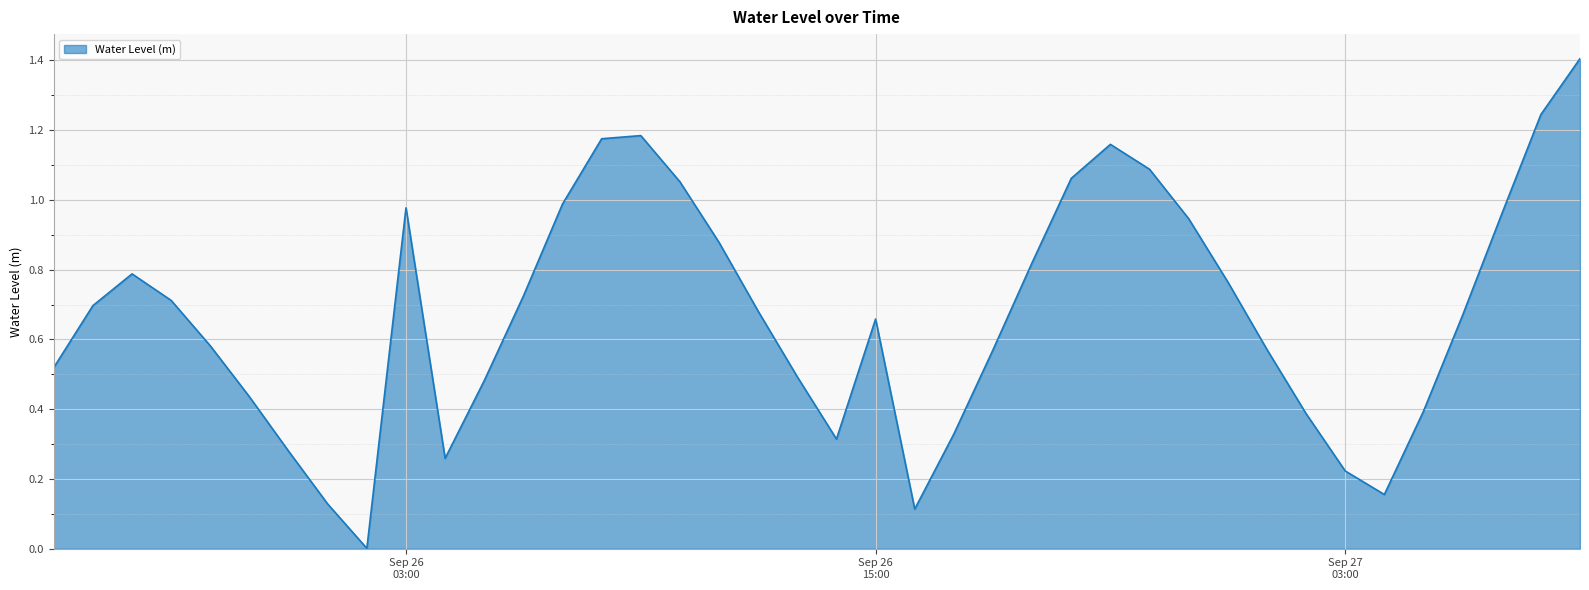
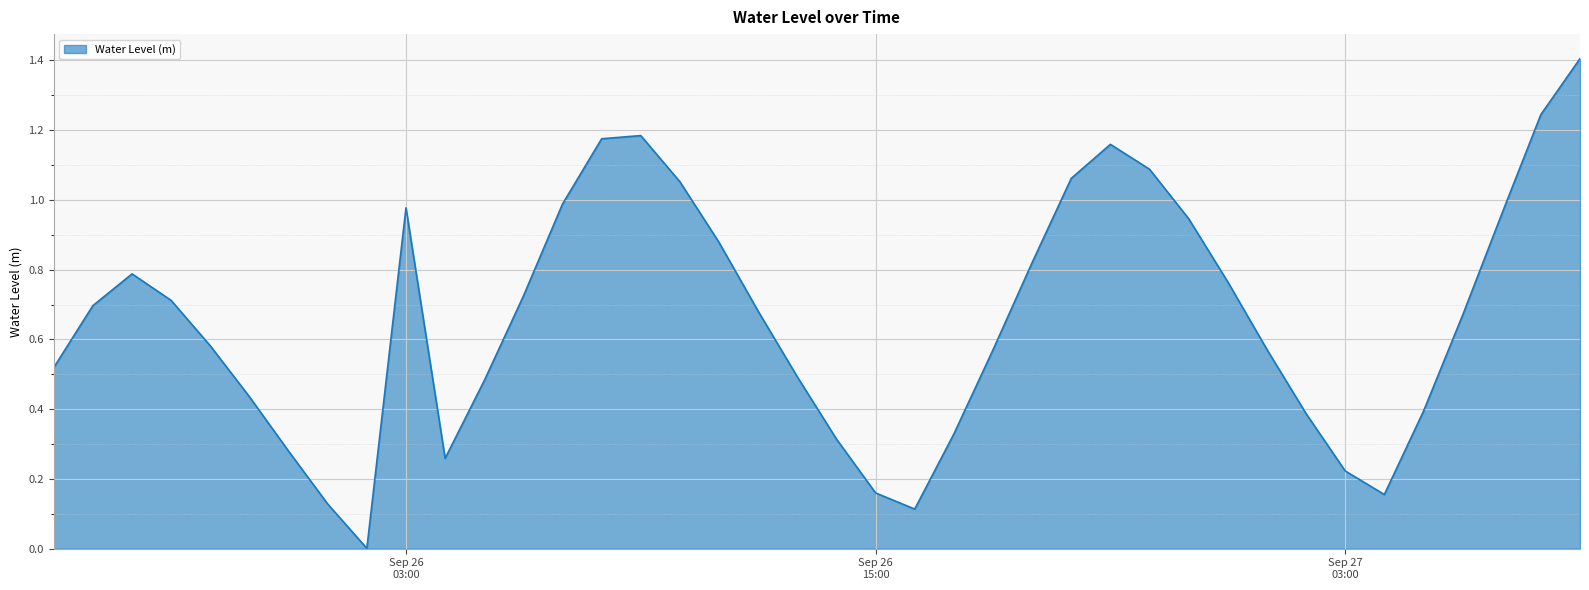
  {
    "Sep 26 03:00": 0.98,
-   "Sep 26 15:00": 0.66,
+   "Sep 26 15:00": 0.16,
    "Sep 27 03:00": 0.22
  }
